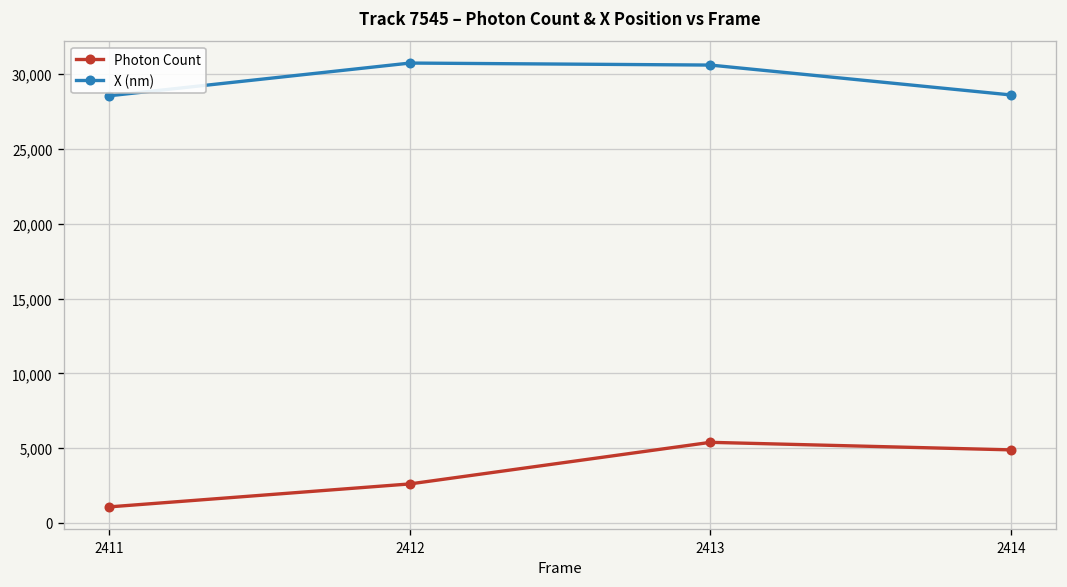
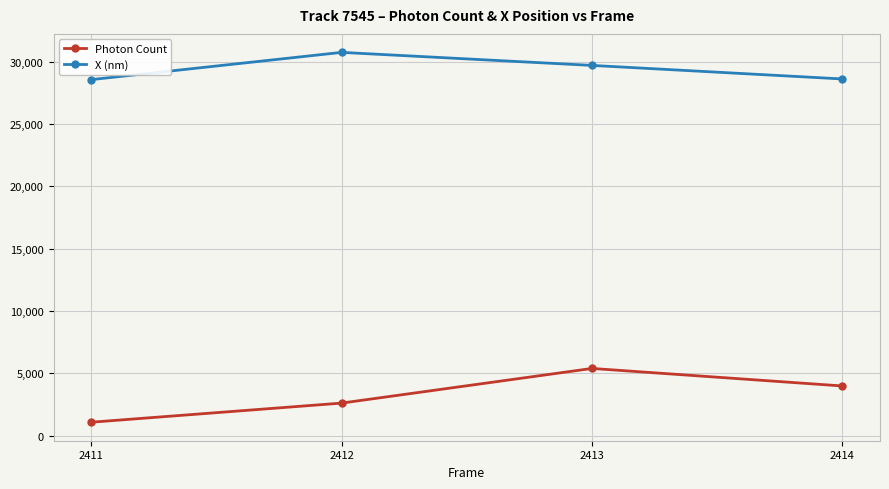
  {
    "Photon Count": {
      "2411": "1,100",
      "2412": "2,600",
      "2413": "5,400",
-     "2414": "4,900"
+     "2414": "4,000"
    },
    "X (nm)": {
      "2411": "28,600",
      "2412": "30,700",
-     "2413": "30,600",
+     "2413": "29,700",
      "2414": "28,600"
    }
  }
